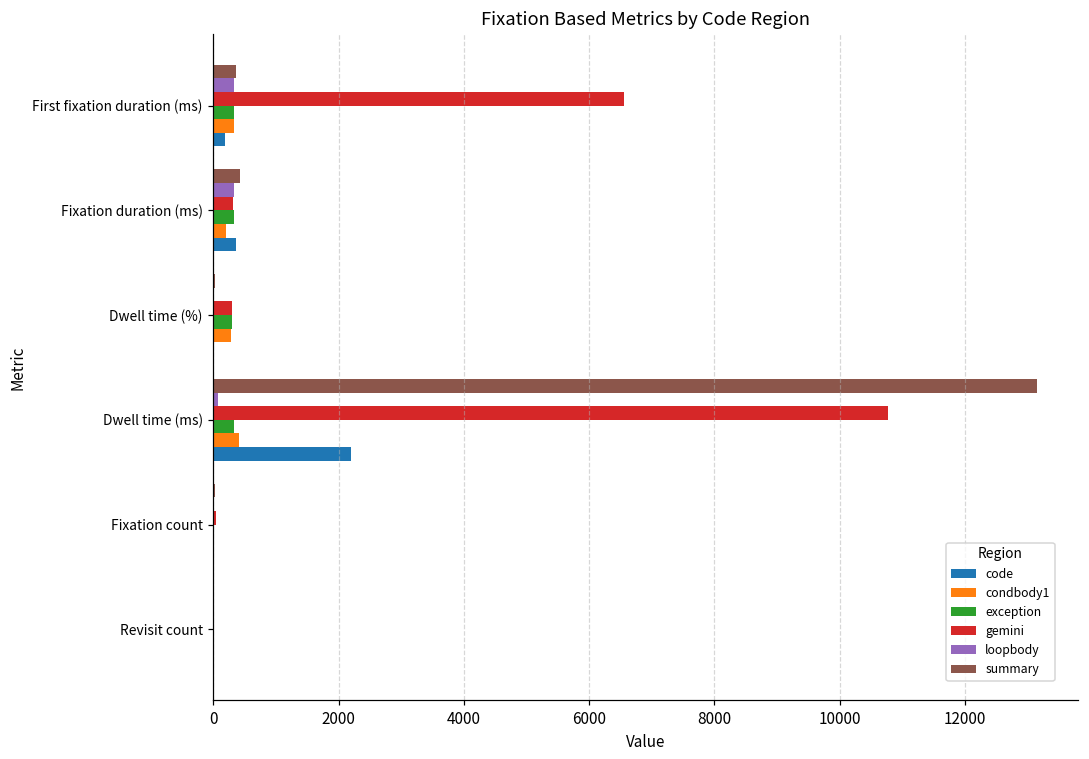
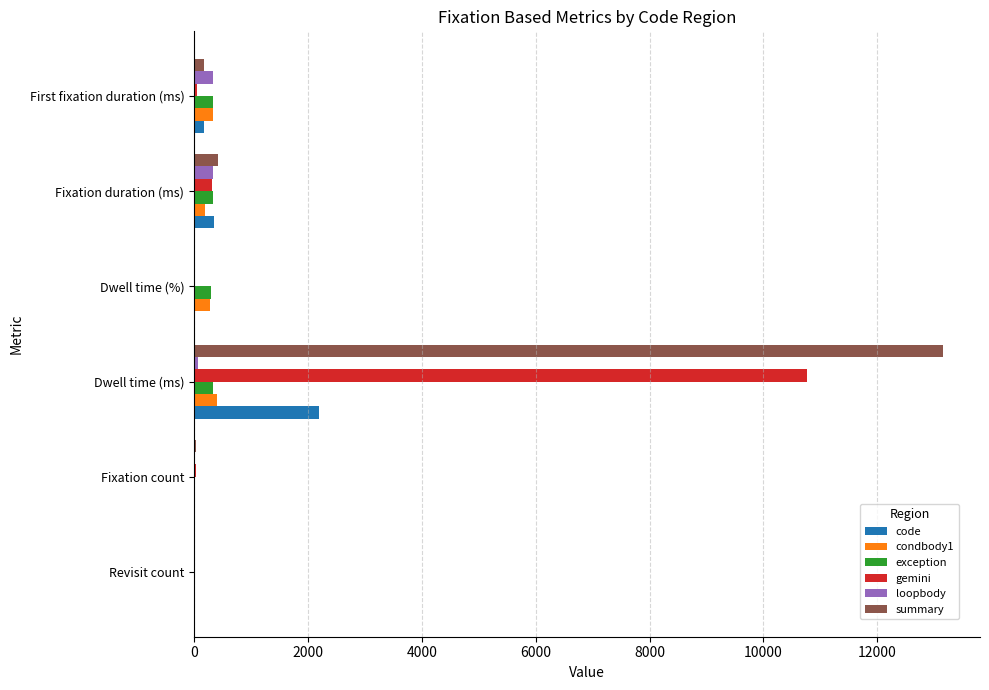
  {
    "code": {
      "First fixation duration (ms)": 200,
      "Fixation duration (ms)": 400,
      "Dwell time (ms)": 2200,
      "Revisit count": 0
    },
    "condbody1": {
      "First fixation duration (ms)": 300,
      "Fixation duration (ms)": 200,
      "Dwell time (%)": 300,
      "Dwell time (ms)": 400,
      "Revisit count": 0
    },
    "exception": {
      "First fixation duration (ms)": 300,
      "Fixation duration (ms)": 300,
      "Dwell time (%)": 300,
      "Dwell time (ms)": 300,
      "Revisit count": 0
    },
    "gemini": {
-     "First fixation duration (ms)": 6600,
+     "First fixation duration (ms)": 100,
      "Fixation duration (ms)": 300,
-     "Dwell time (%)": 300,
+     "Dwell time (%)": 0,
      "Dwell time (ms)": 10800
    },
    "loopbody": {
      "First fixation duration (ms)": 300,
      "Fixation duration (ms)": 300,
      "Dwell time (ms)": 100,
      "Revisit count": 0
    },
    "summary": {
-     "First fixation duration (ms)": 400,
+     "First fixation duration (ms)": 200,
      "Fixation duration (ms)": 400,
      "Dwell time (ms)": 13100
    }
  }
